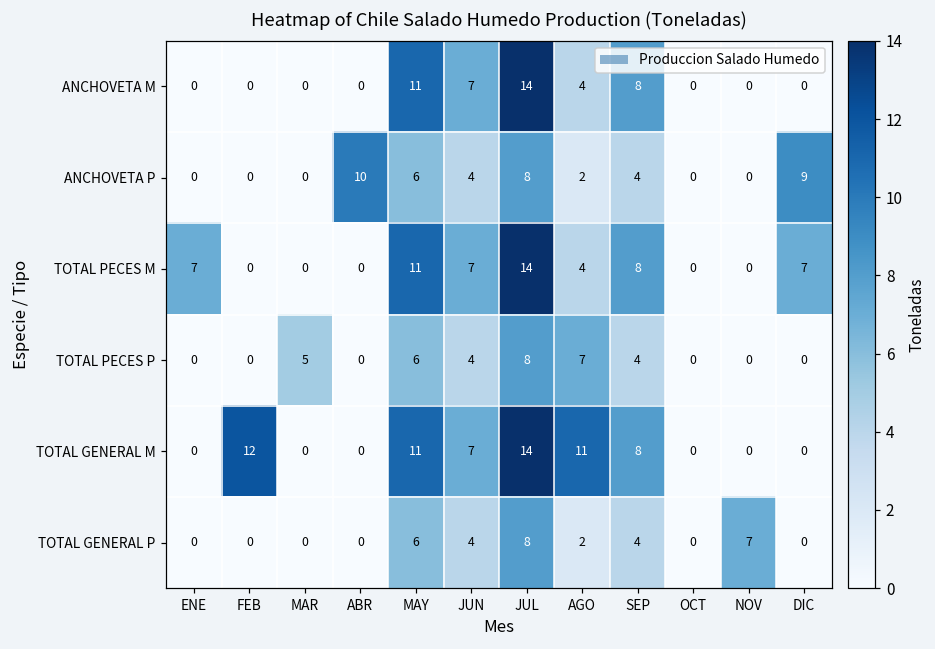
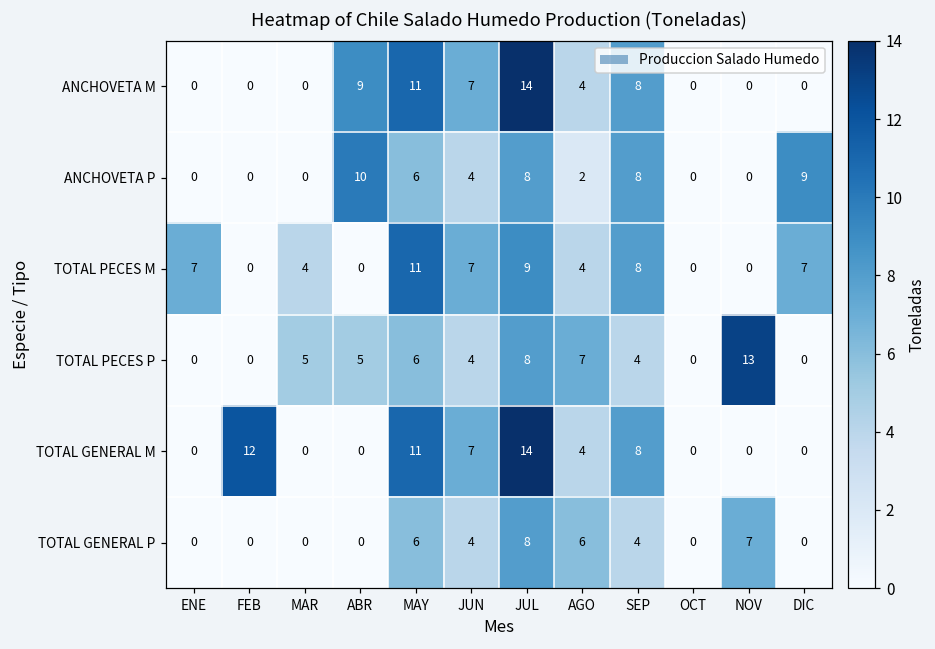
  {
    "ANCHOVETA M": {
      "ENE": 0,
      "FEB": 0,
      "MAR": 0,
-     "ABR": 0,
+     "ABR": 9,
      "MAY": 11,
      "JUN": 7,
      "JUL": 14,
      "AGO": 4,
      "SEP": 8,
      "OCT": 0,
      "NOV": 0,
      "DIC": 0
    },
    "ANCHOVETA P": {
      "ENE": 0,
      "FEB": 0,
      "MAR": 0,
      "ABR": 10,
      "MAY": 6,
      "JUN": 4,
      "JUL": 8,
      "AGO": 2,
-     "SEP": 4,
+     "SEP": 8,
      "OCT": 0,
      "NOV": 0,
      "DIC": 9
    },
    "TOTAL PECES M": {
      "ENE": 7,
      "FEB": 0,
-     "MAR": 0,
+     "MAR": 4,
      "ABR": 0,
      "MAY": 11,
      "JUN": 7,
-     "JUL": 14,
+     "JUL": 9,
      "AGO": 4,
      "SEP": 8,
      "OCT": 0,
      "NOV": 0,
      "DIC": 7
    },
    "TOTAL PECES P": {
      "ENE": 0,
      "FEB": 0,
      "MAR": 5,
-     "ABR": 0,
+     "ABR": 5,
      "MAY": 6,
      "JUN": 4,
      "JUL": 8,
      "AGO": 7,
      "SEP": 4,
      "OCT": 0,
-     "NOV": 0,
+     "NOV": 13,
      "DIC": 0
    },
    "TOTAL GENERAL M": {
      "ENE": 0,
      "FEB": 12,
      "MAR": 0,
      "ABR": 0,
      "MAY": 11,
      "JUN": 7,
      "JUL": 14,
-     "AGO": 11,
+     "AGO": 4,
      "SEP": 8,
      "OCT": 0,
      "NOV": 0,
      "DIC": 0
    },
    "TOTAL GENERAL P": {
      "ENE": 0,
      "FEB": 0,
      "MAR": 0,
      "ABR": 0,
      "MAY": 6,
      "JUN": 4,
      "JUL": 8,
-     "AGO": 2,
+     "AGO": 6,
      "SEP": 4,
      "OCT": 0,
      "NOV": 7,
      "DIC": 0
    }
  }
